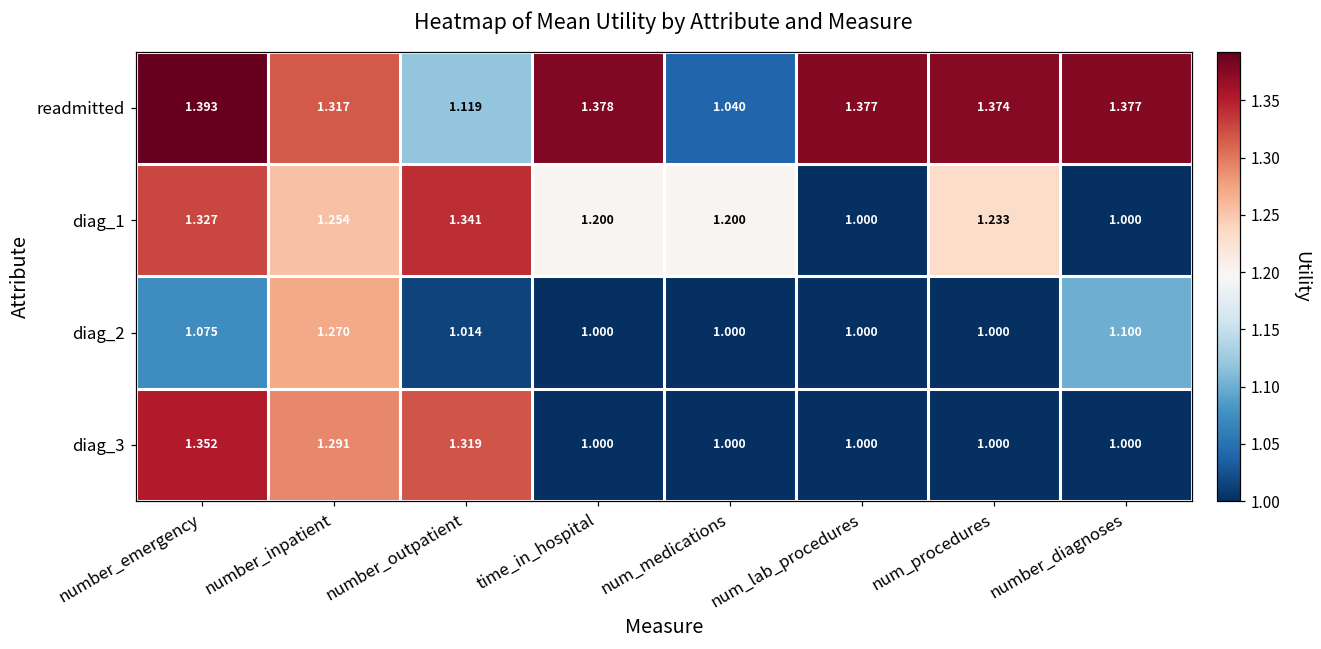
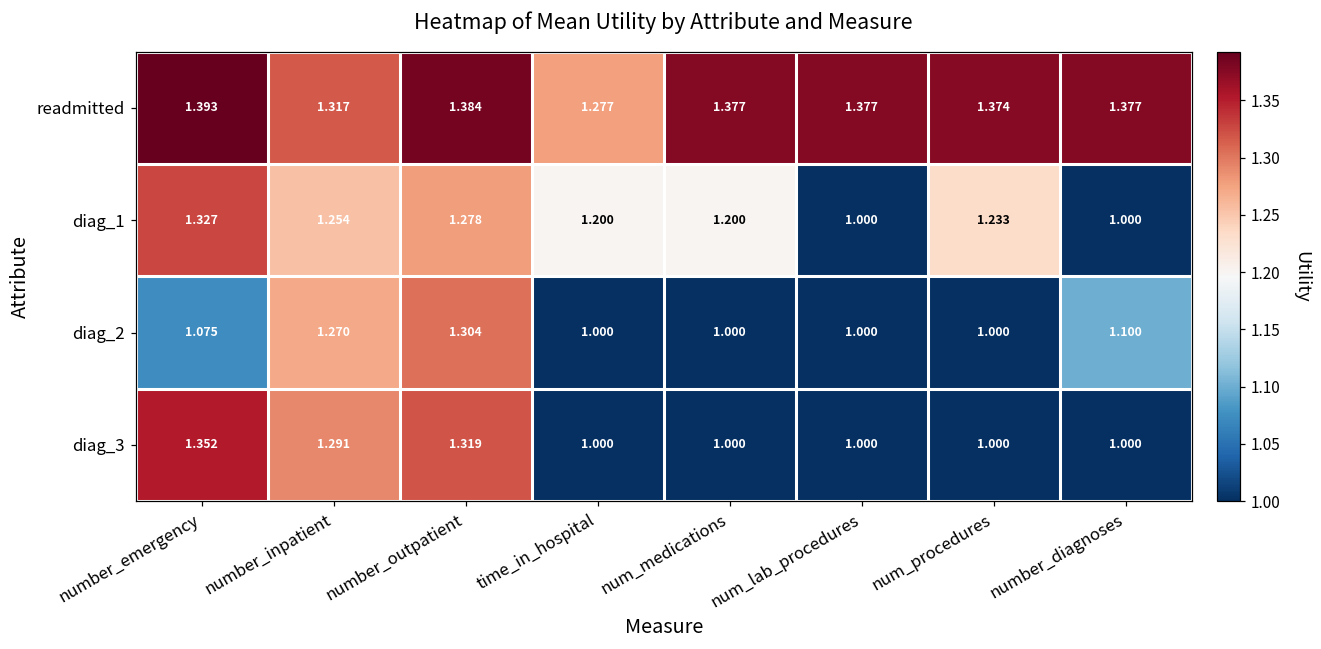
  {
    "readmitted": {
      "number_emergency": 1.393,
      "number_inpatient": 1.317,
-     "number_outpatient": 1.119,
-     "time_in_hospital": 1.378,
-     "num_medications": 1.040,
+     "number_outpatient": 1.384,
+     "time_in_hospital": 1.277,
+     "num_medications": 1.377,
      "num_lab_procedures": 1.377,
      "num_procedures": 1.374,
      "number_diagnoses": 1.377
    },
    "diag_1": {
      "number_emergency": 1.327,
      "number_inpatient": 1.254,
-     "number_outpatient": 1.341,
+     "number_outpatient": 1.278,
      "time_in_hospital": 1.200,
      "num_medications": 1.200,
      "num_lab_procedures": 1.000,
      "num_procedures": 1.233,
      "number_diagnoses": 1.000
    },
    "diag_2": {
      "number_emergency": 1.075,
      "number_inpatient": 1.270,
-     "number_outpatient": 1.014,
+     "number_outpatient": 1.304,
      "time_in_hospital": 1.000,
      "num_medications": 1.000,
      "num_lab_procedures": 1.000,
      "num_procedures": 1.000,
      "number_diagnoses": 1.100
    },
    "diag_3": {
      "number_emergency": 1.352,
      "number_inpatient": 1.291,
      "number_outpatient": 1.319,
      "time_in_hospital": 1.000,
      "num_medications": 1.000,
      "num_lab_procedures": 1.000,
      "num_procedures": 1.000,
      "number_diagnoses": 1.000
    }
  }
